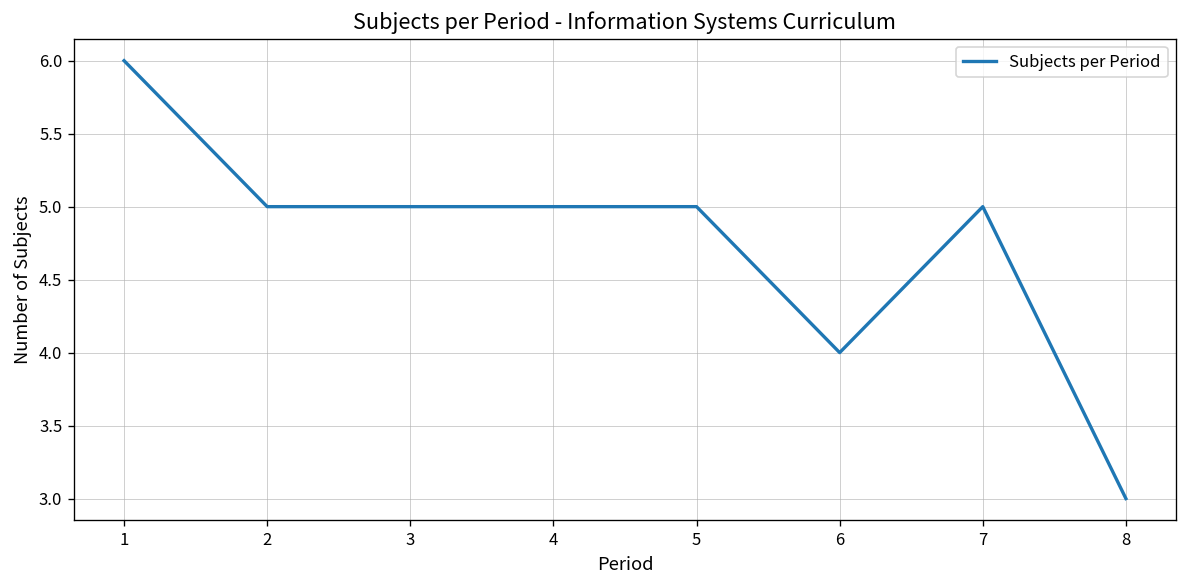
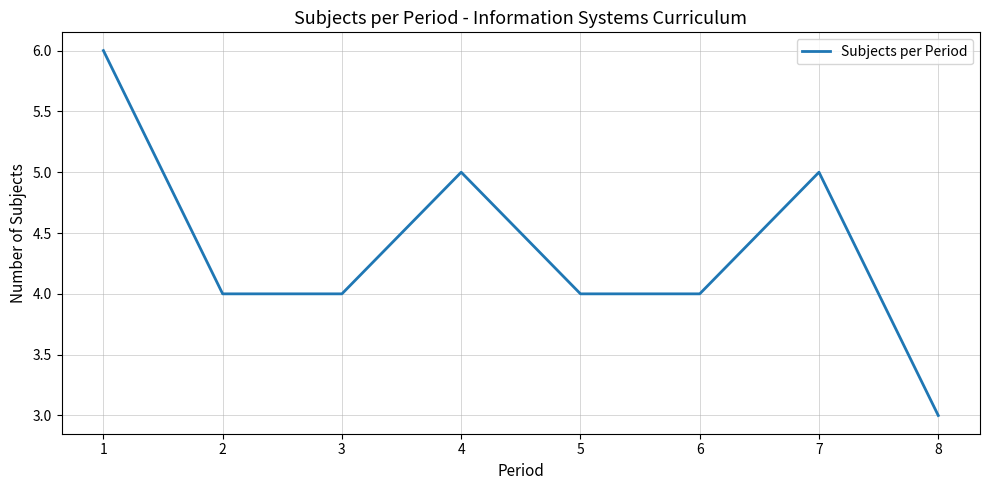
  {
    "1": 6,
-   "2": 5,
-   "3": 5,
+   "2": 4,
+   "3": 4,
    "4": 5,
-   "5": 5,
+   "5": 4,
    "6": 4,
    "7": 5,
    "8": 3
  }
